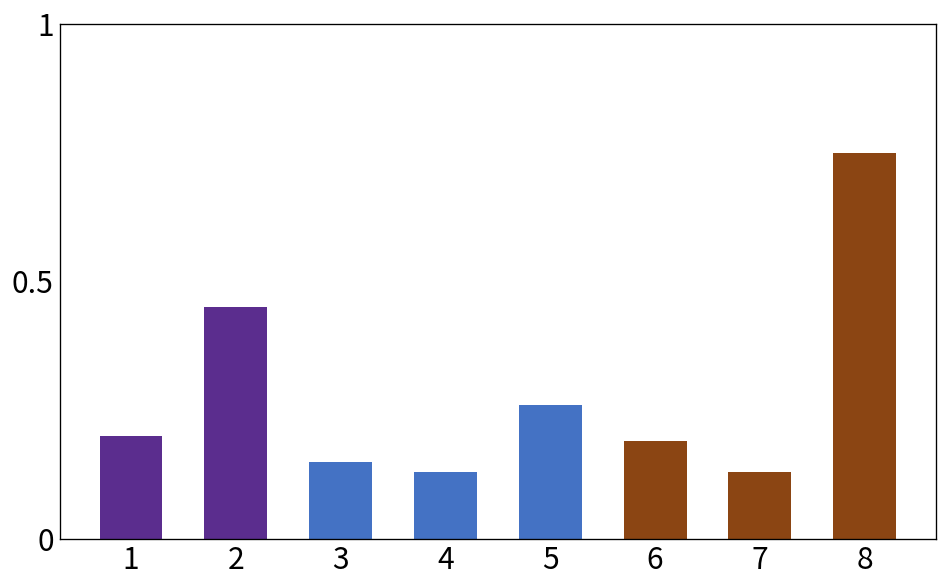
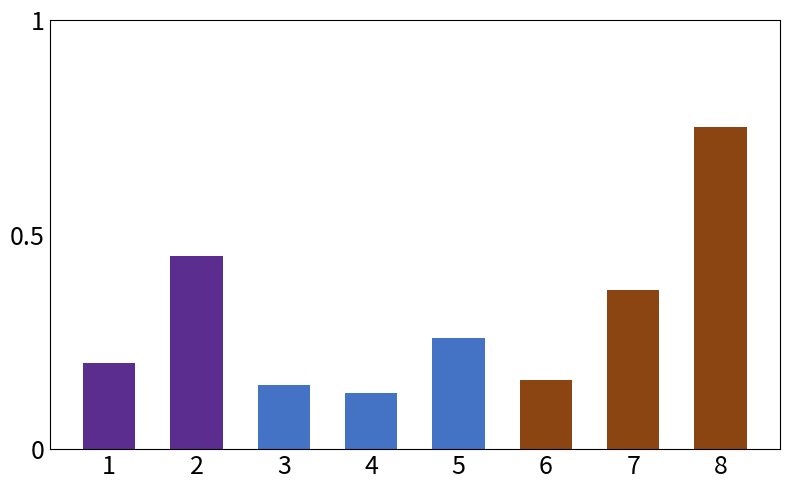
  {
    "1": 0.20,
    "2": 0.45,
    "3": 0.15,
    "4": 0.13,
    "5": 0.26,
-   "6": 0.19,
-   "7": 0.13,
+   "6": 0.16,
+   "7": 0.37,
    "8": 0.75
  }
